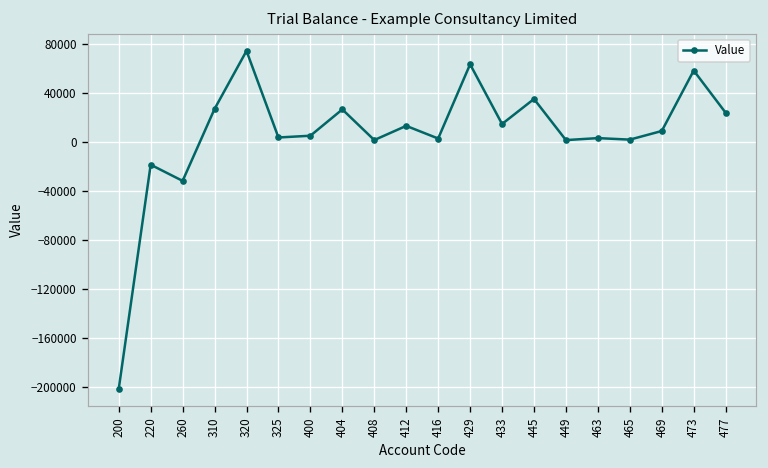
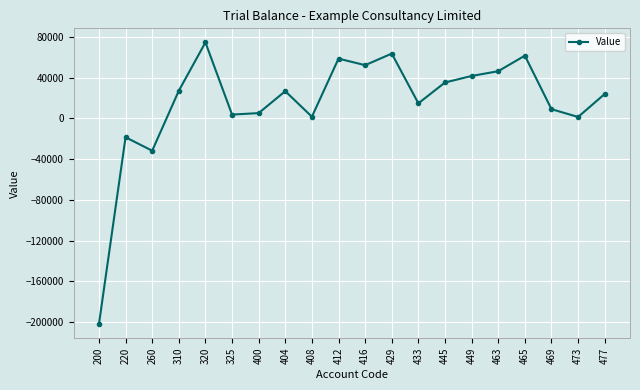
  {
    "200": -202000,
    "220": -19000,
    "260": -32000,
    "310": 27000,
    "320": 75000,
    "325": 4000,
    "400": 5000,
    "404": 27000,
    "408": 2000,
-   "412": 13000,
-   "416": 3000,
+   "412": 59000,
+   "416": 52000,
    "429": 64000,
    "433": 15000,
    "445": 35000,
-   "449": 2000,
-   "463": 3000,
-   "465": 2000,
+   "449": 42000,
+   "463": 46000,
+   "465": 62000,
    "469": 9000,
-   "473": 58000,
+   "473": 1000,
    "477": 24000
  }
